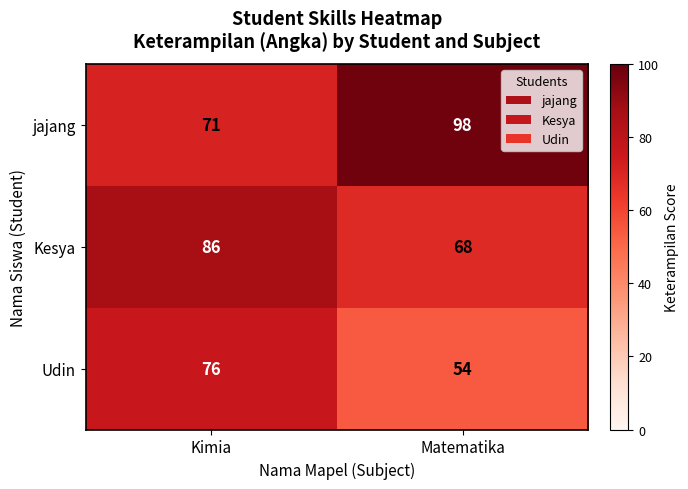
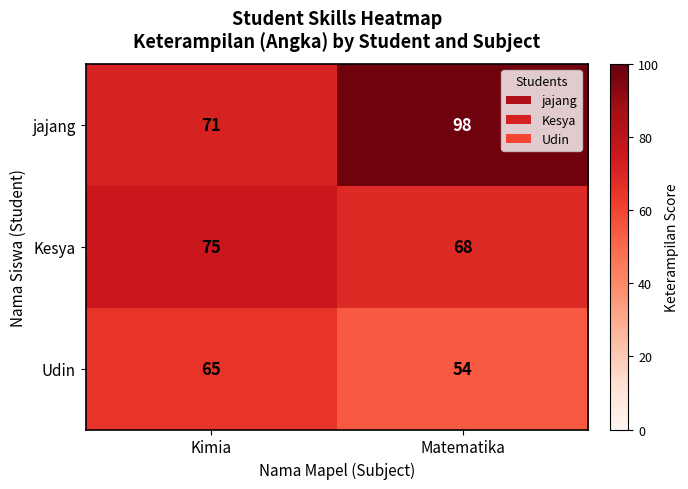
  {
    "jajang": {
      "Kimia": 71,
      "Matematika": 98
    },
    "Kesya": {
-     "Kimia": 86,
+     "Kimia": 75,
      "Matematika": 68
    },
    "Udin": {
-     "Kimia": 76,
+     "Kimia": 65,
      "Matematika": 54
    }
  }
